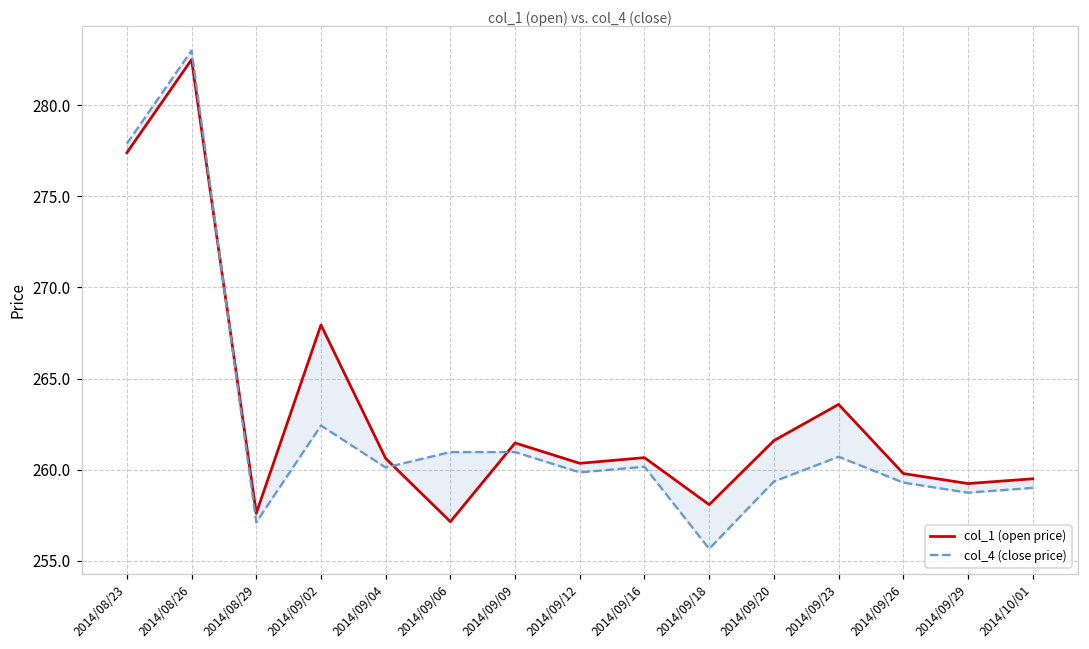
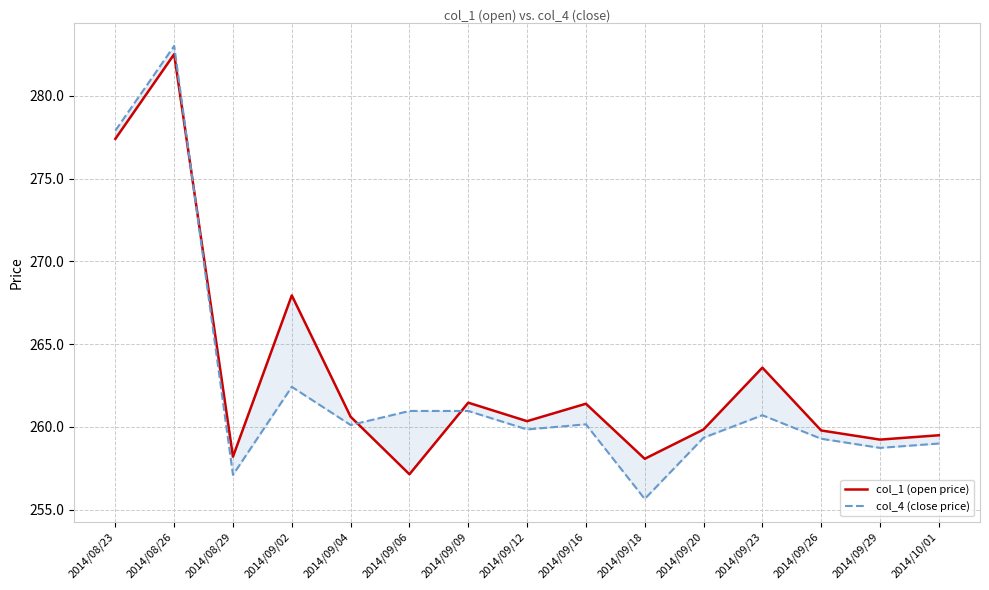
  {
    "col_1 (open price)": {
      "2014/08/23": 277.4,
      "2014/08/26": 282.5,
-     "2014/08/29": 257.6,
+     "2014/08/29": 258.2,
      "2014/09/06": 257.1,
-     "2014/09/16": 260.7,
-     "2014/09/20": 261.6
+     "2014/09/16": 261.4,
+     "2014/09/20": 259.8
    }
  }
